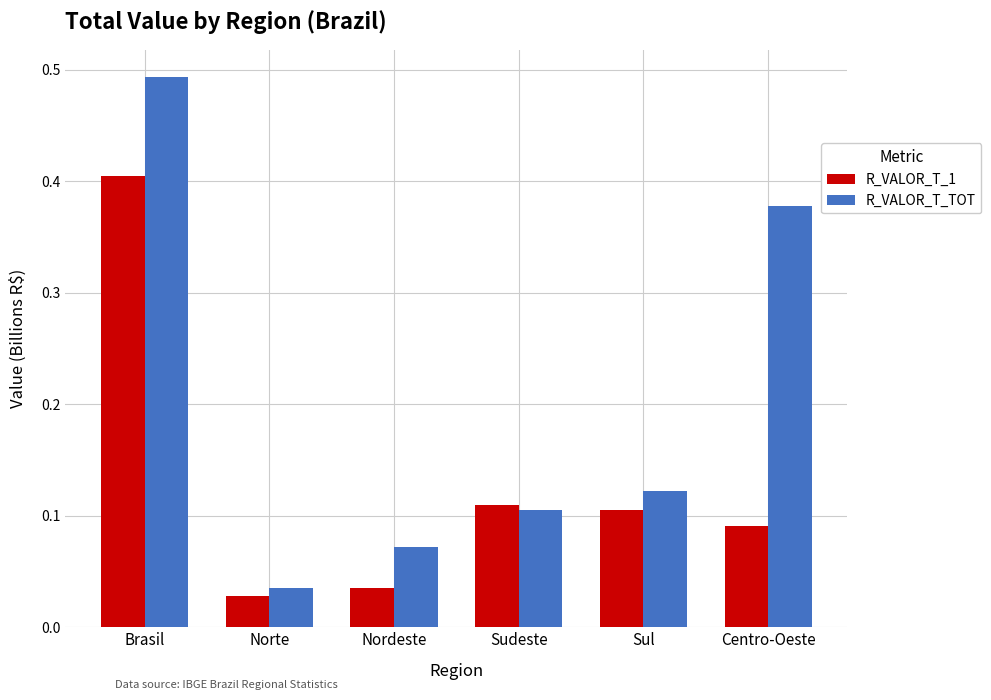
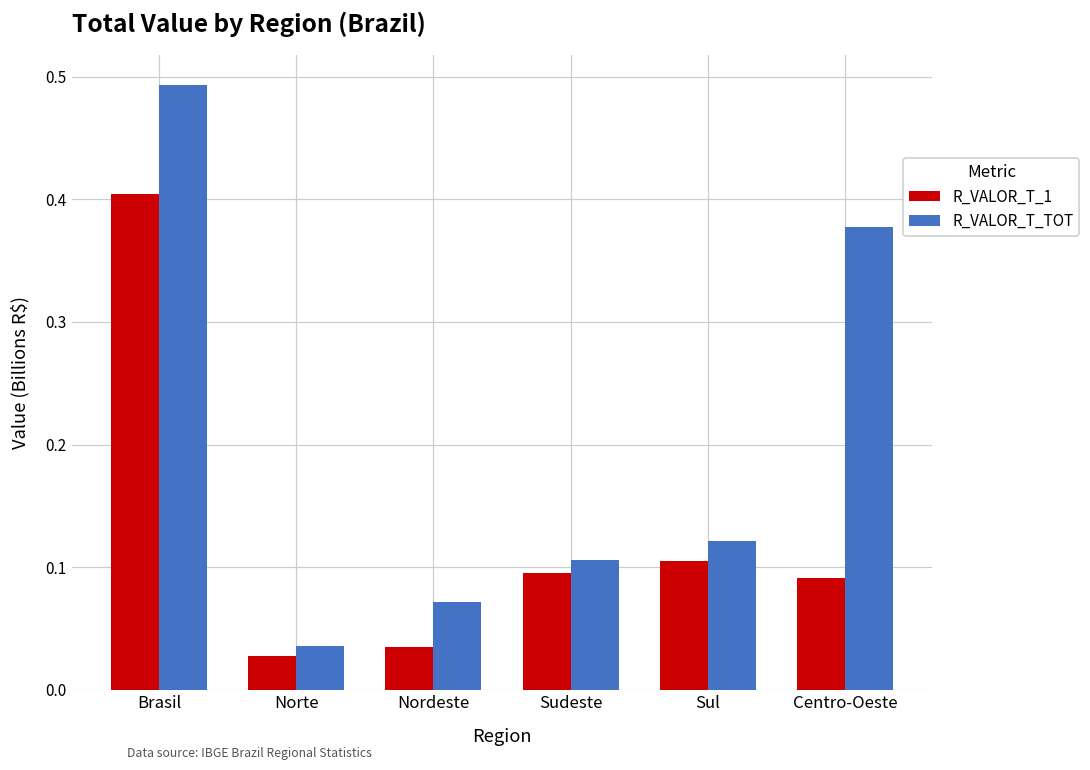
  {
    "R_VALOR_T_1": {
      "Brasil": 0.405,
      "Norte": 0.028,
      "Nordeste": 0.035,
-     "Sudeste": 0.109,
+     "Sudeste": 0.095,
      "Sul": 0.105,
      "Centro-Oeste": 0.091
    },
    "R_VALOR_T_TOT": {
      "Brasil": 0.493,
      "Norte": 0.036,
      "Nordeste": 0.072,
      "Sudeste": 0.106,
      "Sul": 0.122,
      "Centro-Oeste": 0.377
    }
  }
